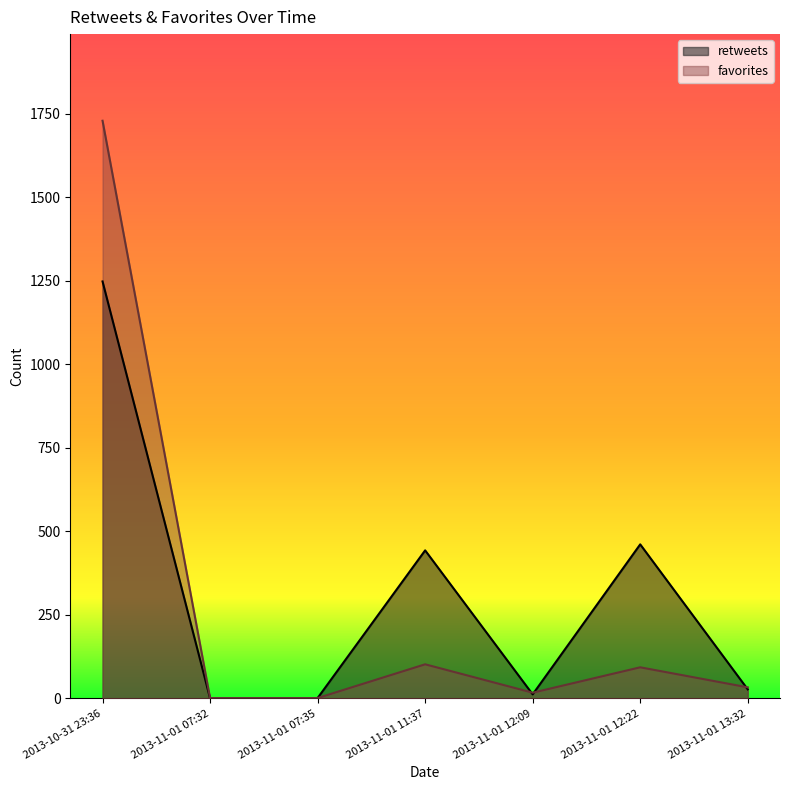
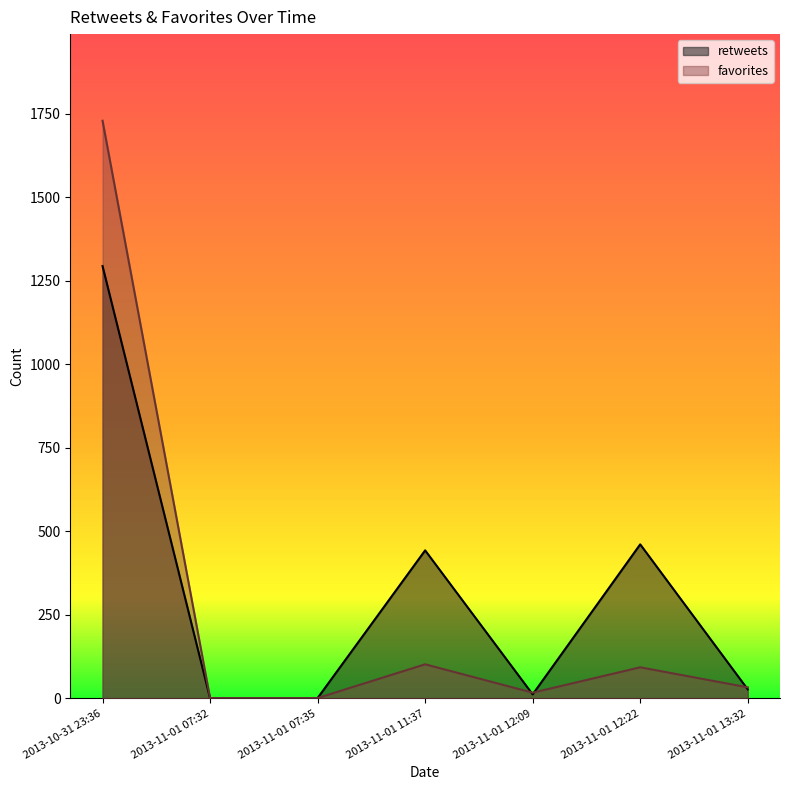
  {
    "retweets": {
-     "2013-10-31 23:36": 1250,
+     "2013-10-31 23:36": 1290,
      "2013-11-01 11:37": 440,
      "2013-11-01 12:22": 460
    },
    "favorites": {
      "2013-10-31 23:36": 1730,
      "2013-11-01 11:37": 100,
      "2013-11-01 12:22": 90
    }
  }
